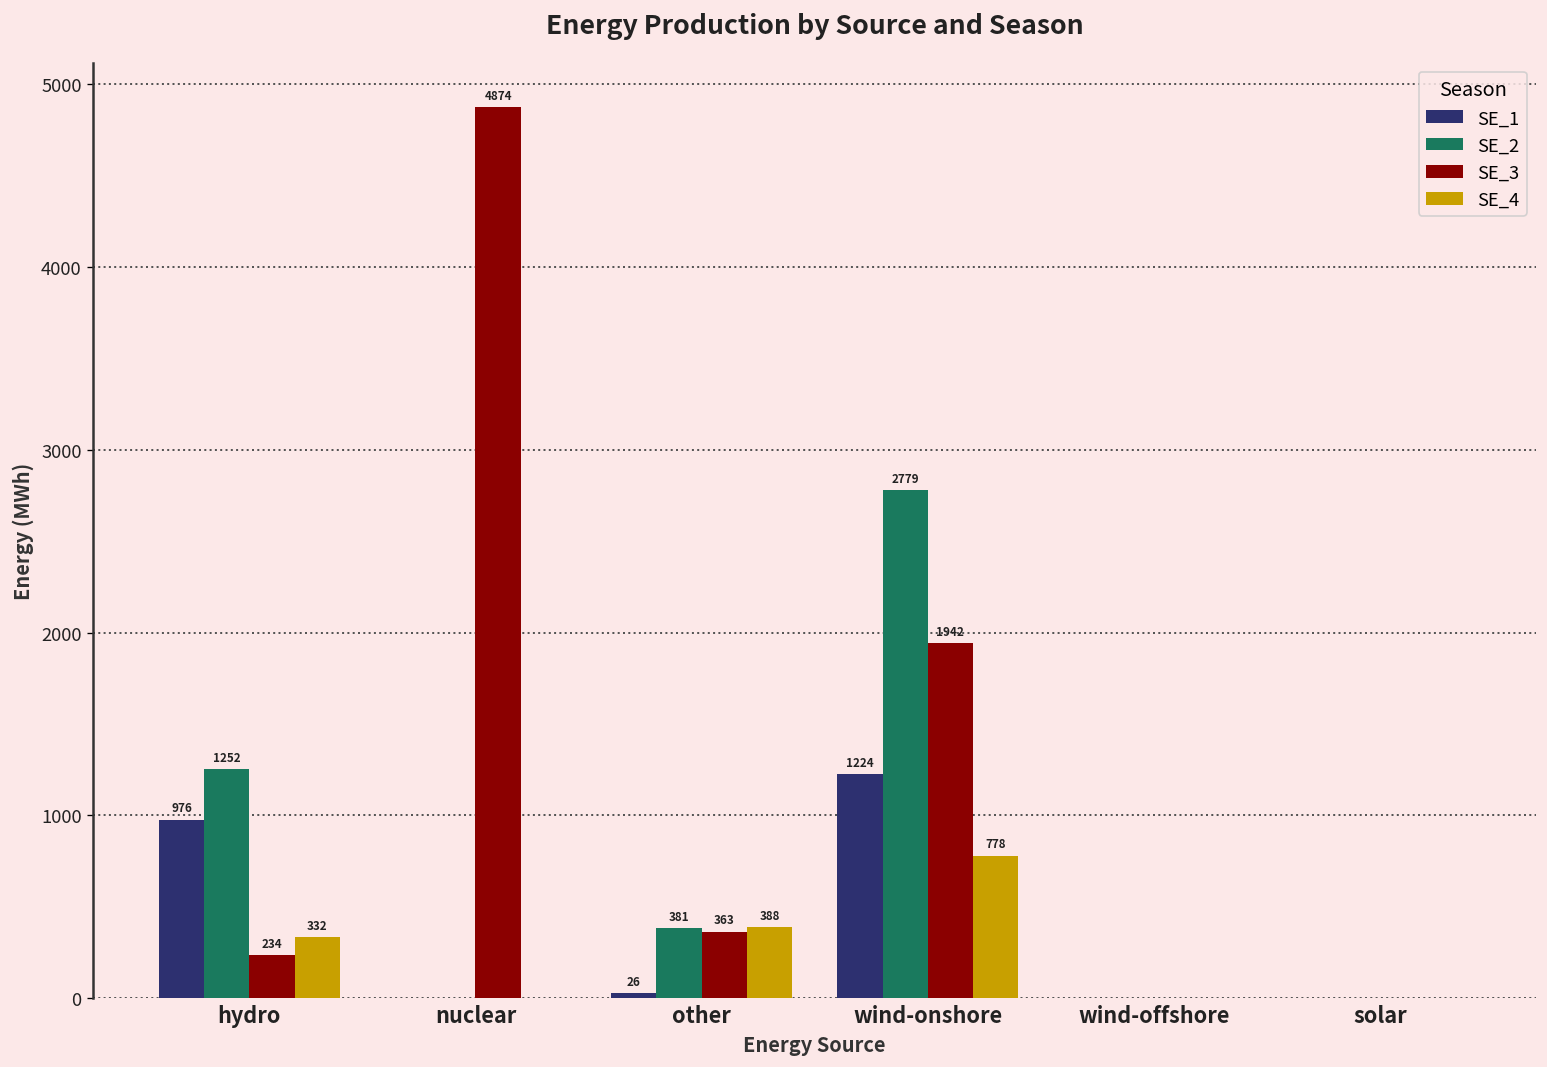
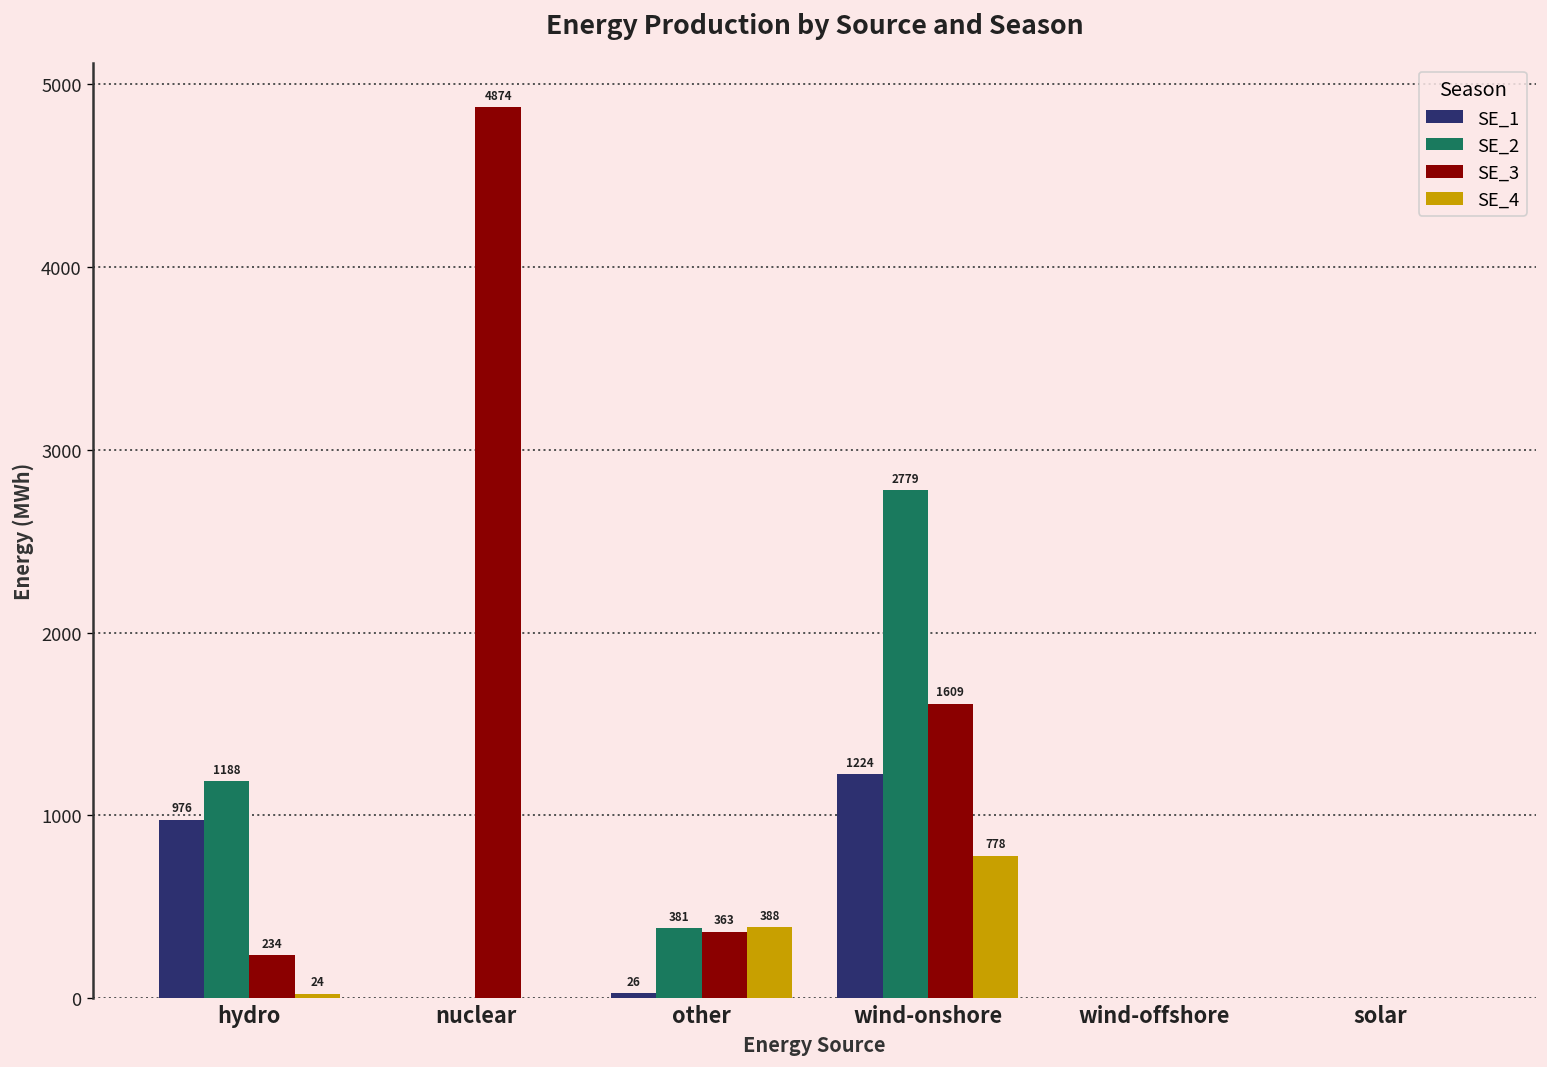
  {
    "SE_1": {
      "hydro": 976,
      "other": 26,
      "wind-onshore": 1224
    },
    "SE_2": {
-     "hydro": 1252,
+     "hydro": 1188,
      "other": 381,
      "wind-onshore": 2779
    },
    "SE_3": {
      "hydro": 234,
      "nuclear": 4874,
      "other": 363,
-     "wind-onshore": 1942
+     "wind-onshore": 1609
    },
    "SE_4": {
-     "hydro": 332,
+     "hydro": 24,
      "other": 388,
      "wind-onshore": 778
    }
  }
